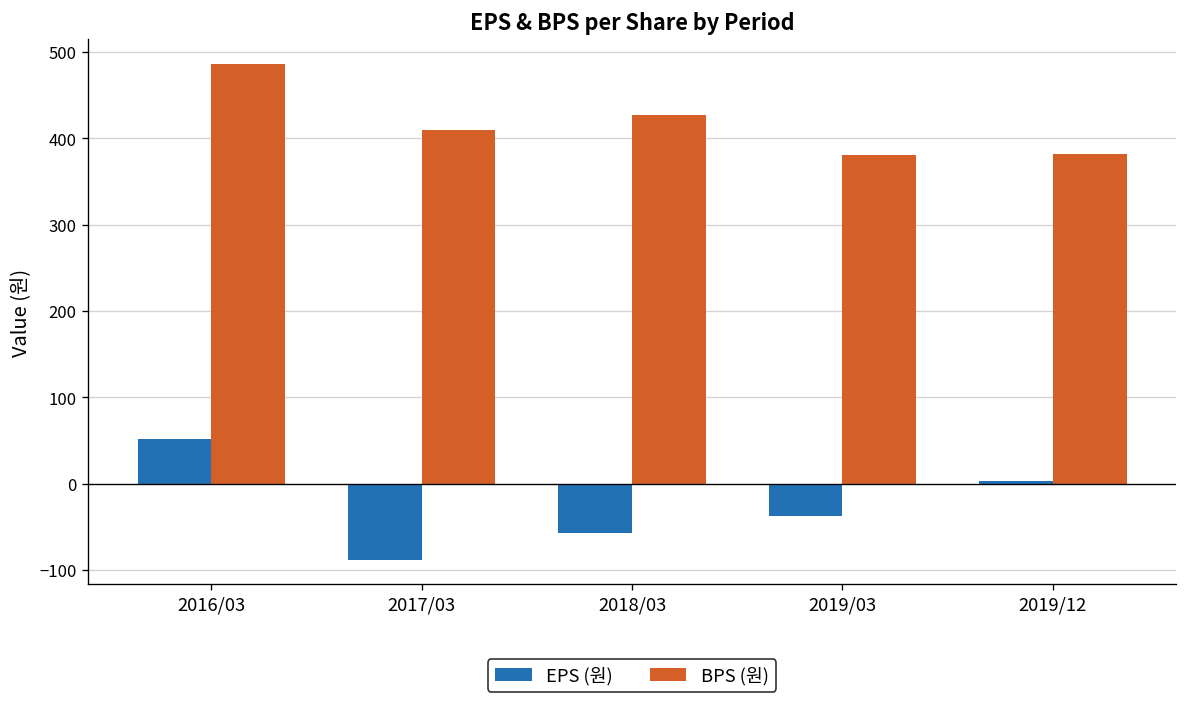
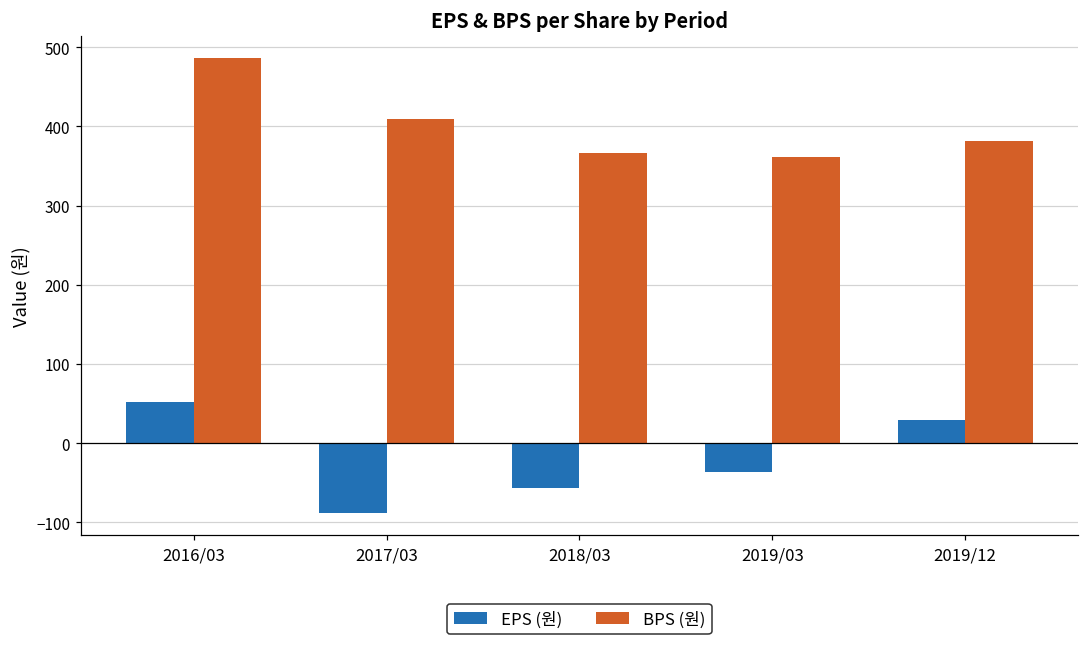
  {
    "EPS (원)": {
      "2016/03": 50,
      "2017/03": -90,
      "2018/03": -60,
      "2019/03": -40,
-     "2019/12": 0
+     "2019/12": 30
    },
    "BPS (원)": {
      "2016/03": 490,
      "2017/03": 410,
-     "2018/03": 430,
-     "2019/03": 380,
+     "2018/03": 370,
+     "2019/03": 360,
      "2019/12": 380
    }
  }
